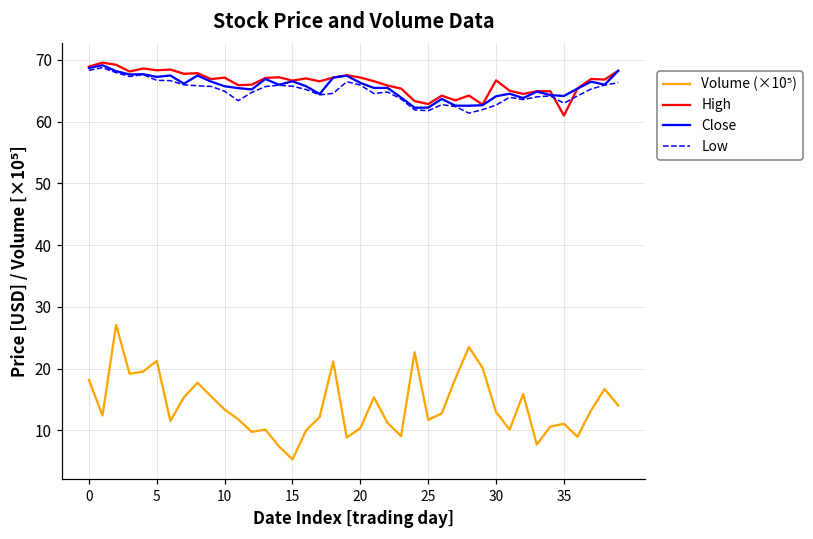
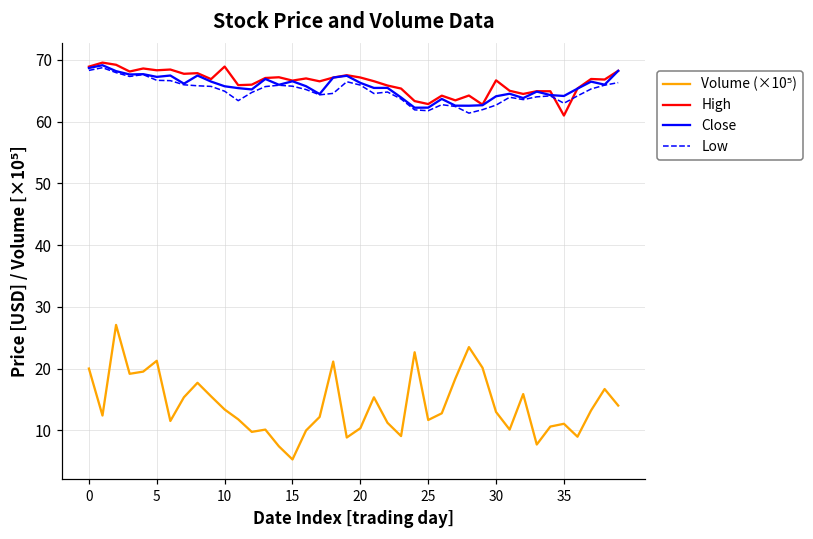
  {
    "Volume (×10⁵)": {
-     "0": 18,
+     "0": 20,
      "5": 21,
      "10": 13,
      "15": 5,
      "20": 10,
      "25": 12,
      "30": 13,
      "35": 11
    },
    "High": {
      "5": 68,
-     "10": 67,
+     "10": 69,
      "20": 67,
      "25": 63,
      "30": 67,
      "35": 61
    }
  }
